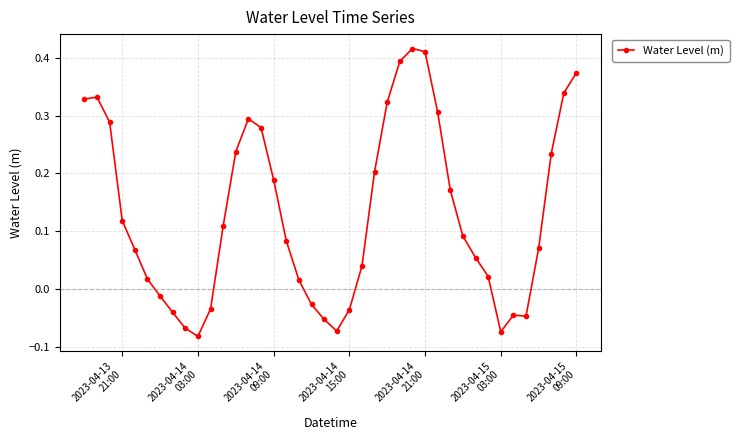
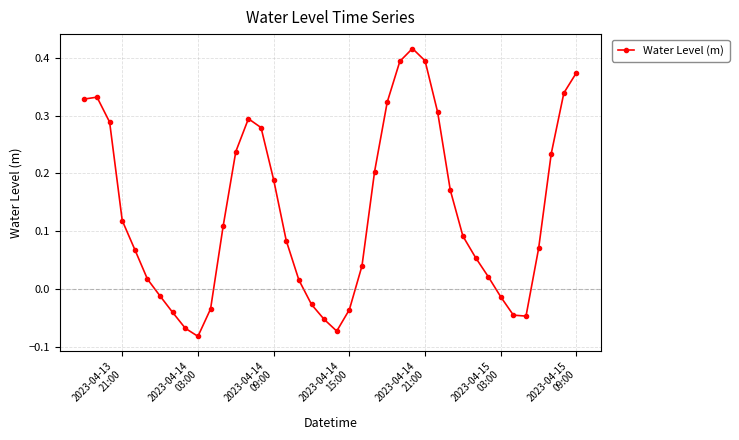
  {
    "2023-04-13 21:00": 0.12,
    "2023-04-14 03:00": -0.08,
    "2023-04-14 09:00": 0.19,
    "2023-04-14 15:00": -0.03,
-   "2023-04-14 21:00": 0.41,
-   "2023-04-15 03:00": -0.07,
+   "2023-04-14 21:00": 0.39,
+   "2023-04-15 03:00": -0.01,
    "2023-04-15 09:00": 0.37
  }
